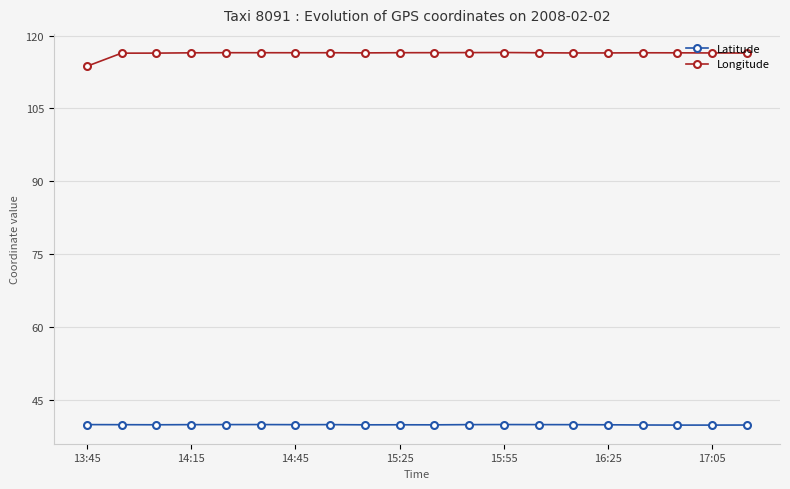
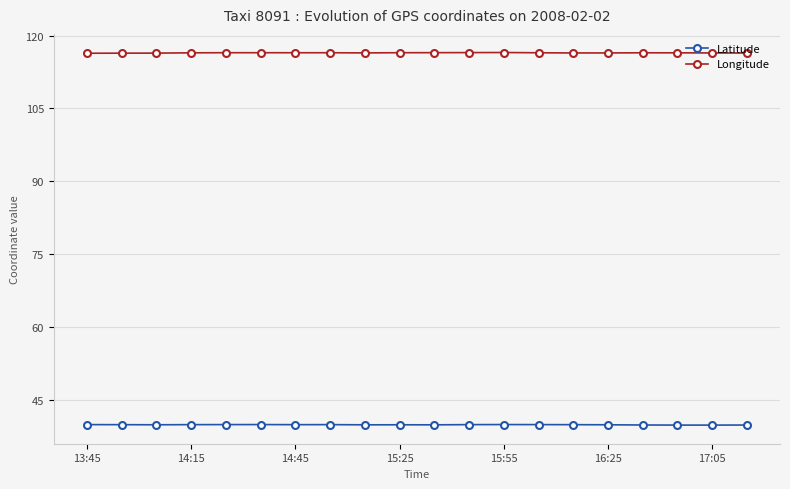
  {
    "Latitude": {
      "13:45": 40,
      "14:15": 40,
      "14:45": 40,
      "15:25": 40,
      "15:55": 40,
      "16:25": 40,
      "17:05": 40
    },
    "Longitude": {
-     "13:45": 114,
+     "13:45": 116,
      "14:15": 116,
      "14:45": 116,
      "15:25": 116,
      "15:55": 117,
      "16:25": 116,
      "17:05": 116
    }
  }
